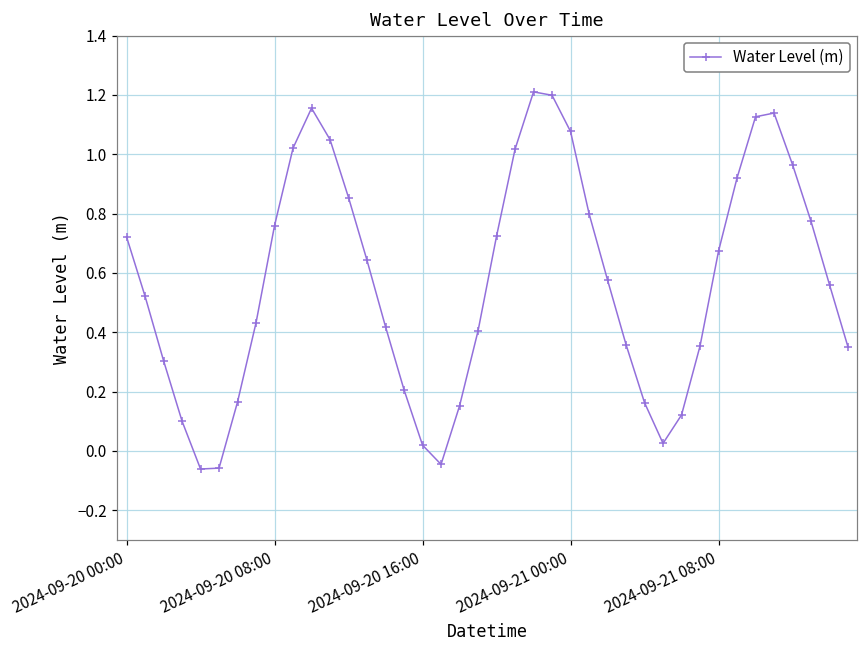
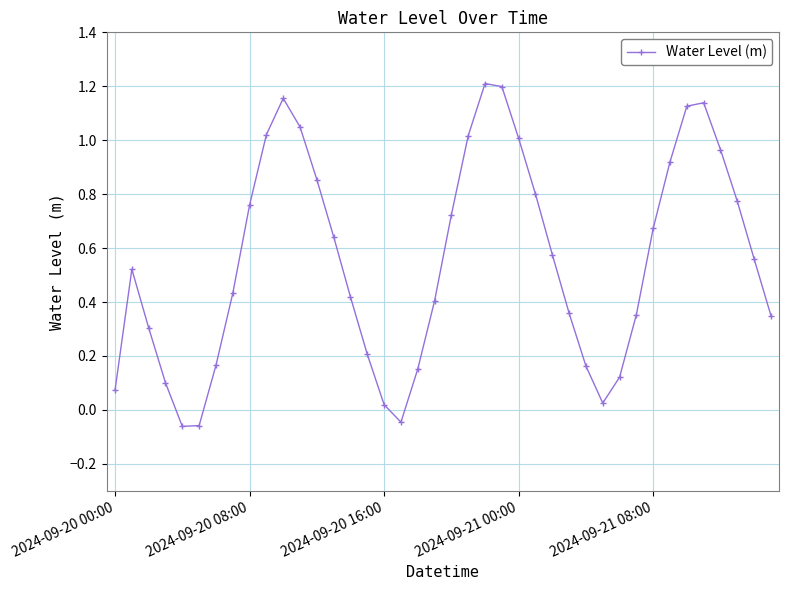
  {
-   "2024-09-20 00:00": 0.72,
+   "2024-09-20 00:00": 0.07,
    "2024-09-20 08:00": 0.76,
    "2024-09-20 16:00": 0.02,
-   "2024-09-21 00:00": 1.08,
+   "2024-09-21 00:00": 1.01,
    "2024-09-21 08:00": 0.67
  }
